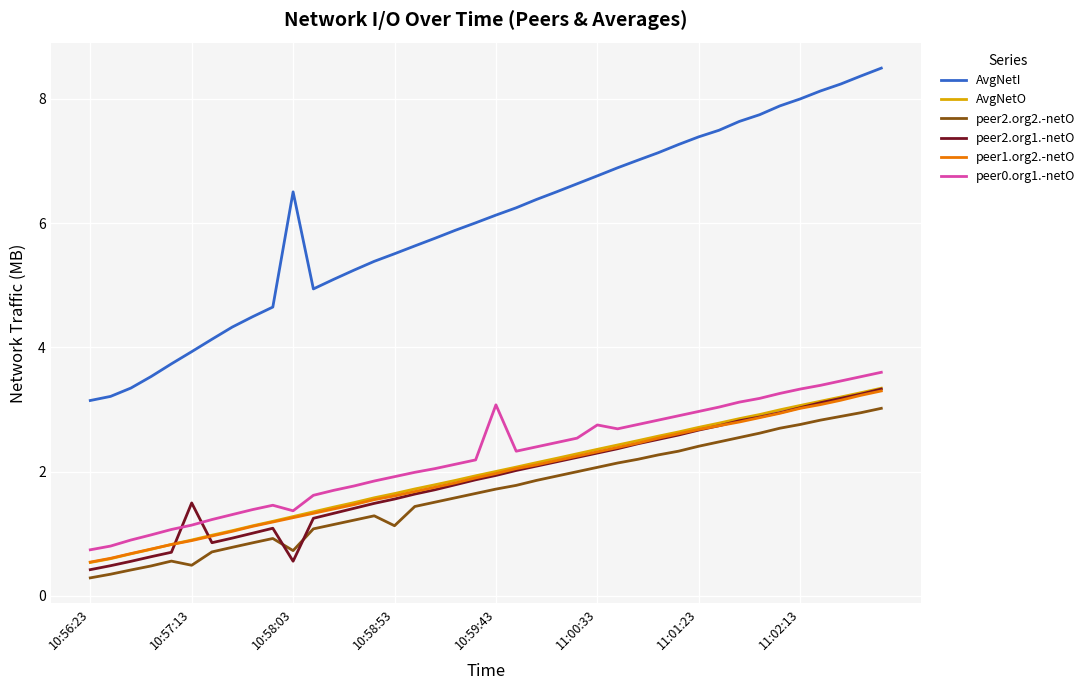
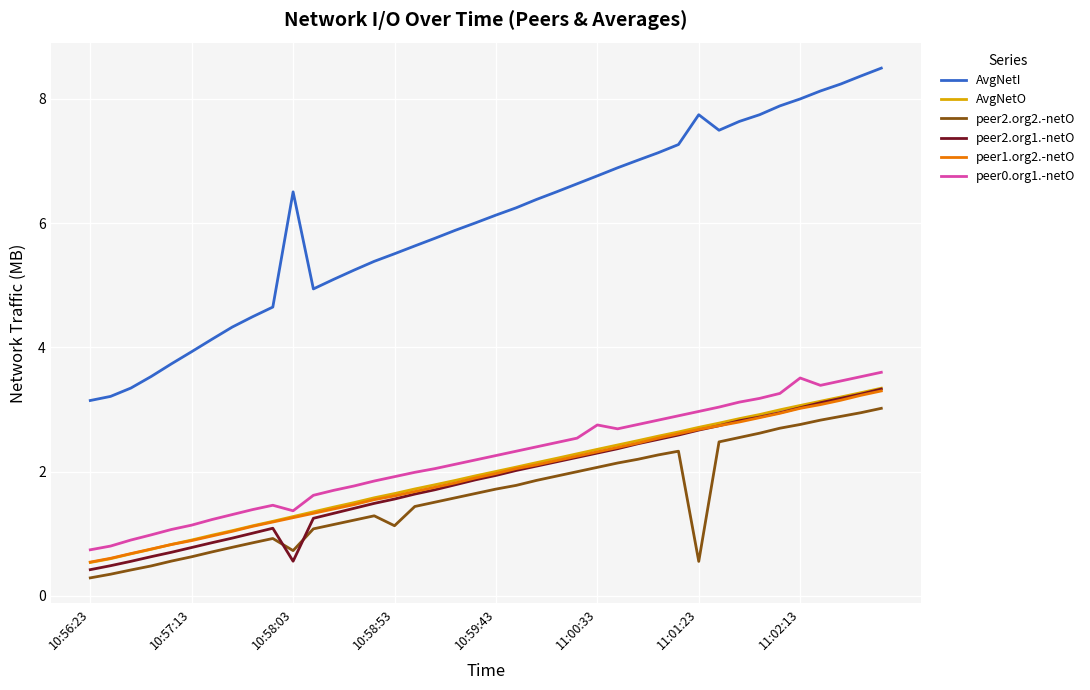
  {
    "AvgNetI": {
      "10:56:23": 3.1,
      "10:57:13": 3.9,
      "10:58:03": 6.5,
      "10:58:53": 5.5,
      "10:59:43": 6.1,
      "11:00:33": 6.8,
-     "11:01:23": 7.4,
+     "11:01:23": 7.7,
      "11:02:13": 8.0
    },
    "peer2.org2.-netO": {
      "10:56:23": 0.3,
-     "10:57:13": 0.5,
+     "10:57:13": 0.6,
      "10:58:03": 0.7,
      "10:58:53": 1.1,
      "10:59:43": 1.7,
      "11:00:33": 2.1,
-     "11:01:23": 2.4,
+     "11:01:23": 0.6,
      "11:02:13": 2.8
    },
    "peer2.org1.-netO": {
      "10:56:23": 0.4,
-     "10:57:13": 1.5,
+     "10:57:13": 0.8,
      "10:58:03": 0.6,
      "10:58:53": 1.6
    },
    "peer0.org1.-netO": {
      "10:56:23": 0.7,
      "10:57:13": 1.1,
      "10:58:03": 1.4,
      "10:58:53": 1.9,
-     "10:59:43": 3.1,
+     "10:59:43": 2.3,
      "11:00:33": 2.8,
      "11:01:23": 3.0,
-     "11:02:13": 3.3
+     "11:02:13": 3.5
    }
  }
